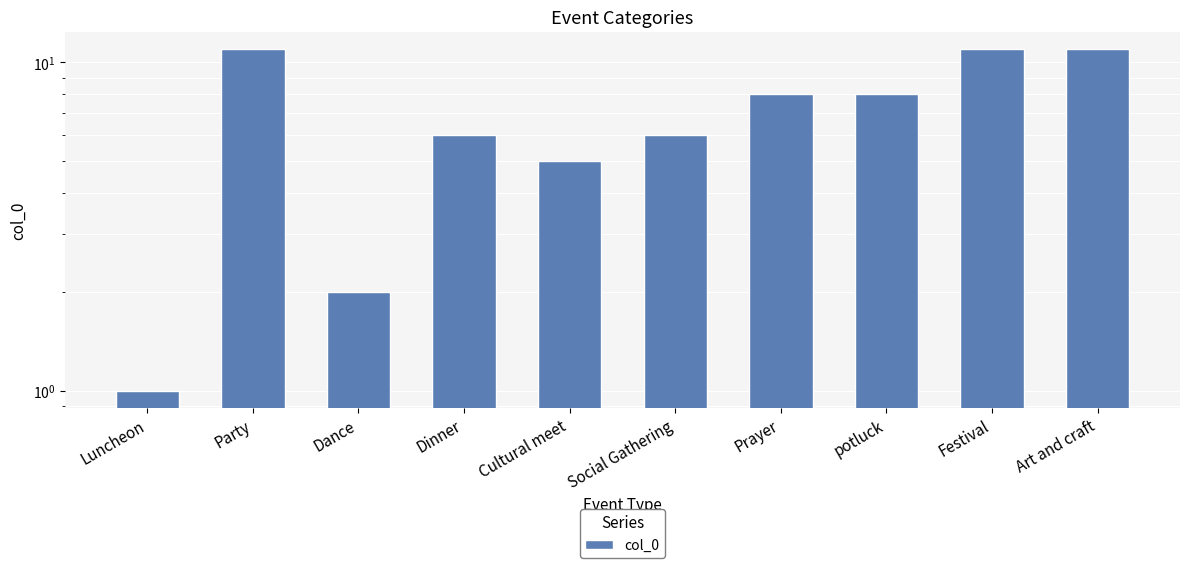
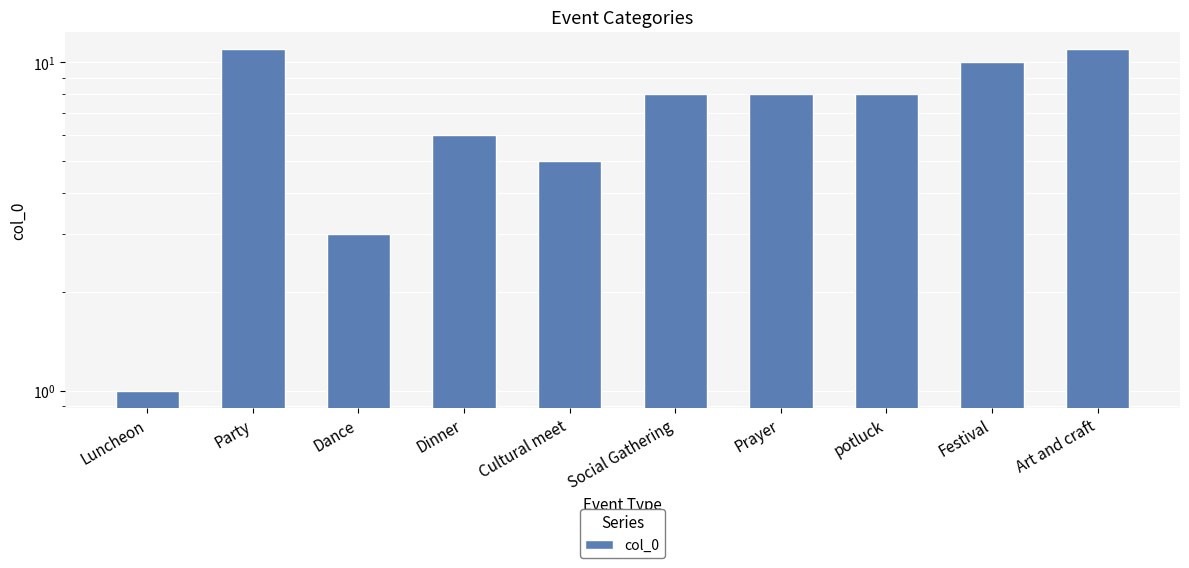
  {
    "Luncheon": 1,
    "Party": 11,
-   "Dance": 2,
+   "Dance": 3,
    "Dinner": 6,
    "Cultural meet": 5,
-   "Social Gathering": 6,
+   "Social Gathering": 8,
    "Prayer": 8,
    "potluck": 8,
-   "Festival": 11,
+   "Festival": 10,
    "Art and craft": 11
  }
